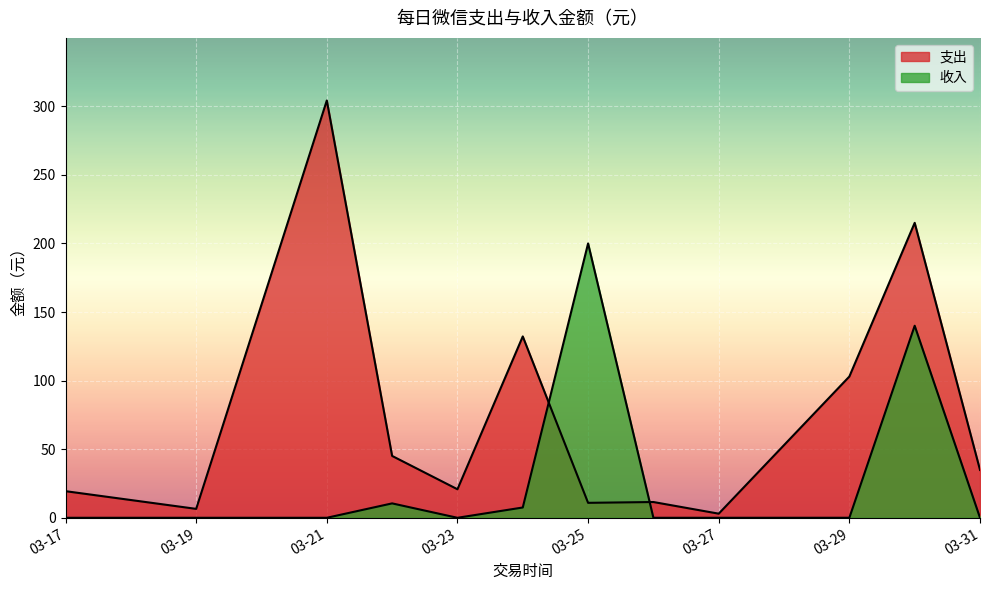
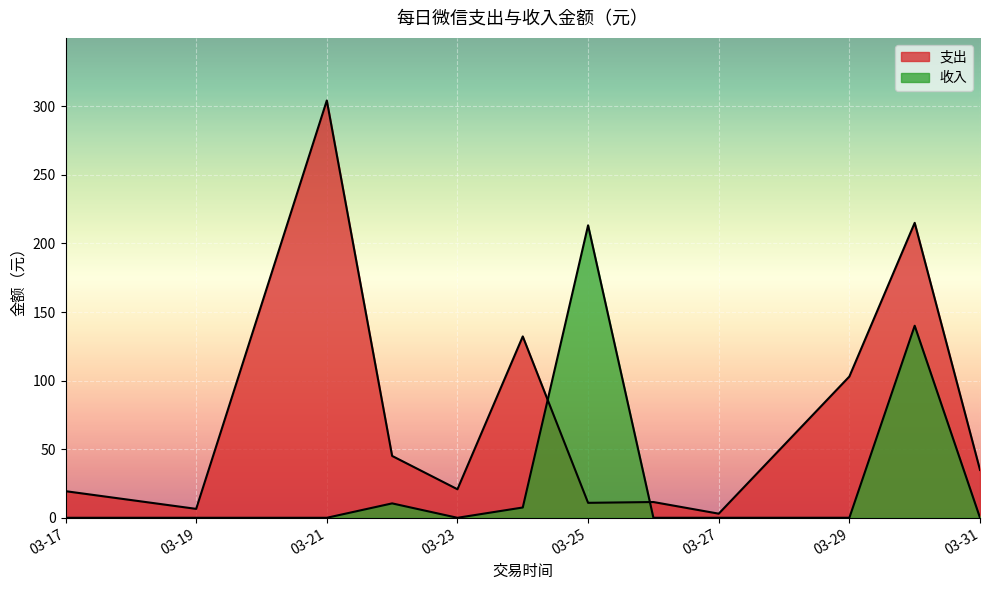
  {
    "支出": {
      "03-17": 19,
      "03-19": 7,
      "03-21": 304,
      "03-23": 21,
      "03-25": 11,
      "03-27": 3,
      "03-29": 103,
      "03-31": 35
    },
    "收入": {
      "03-17": 0,
      "03-19": 0,
      "03-21": 0,
      "03-23": 0,
-     "03-25": 200,
+     "03-25": 213,
      "03-27": 0,
      "03-29": 0,
      "03-31": 0
    }
  }
